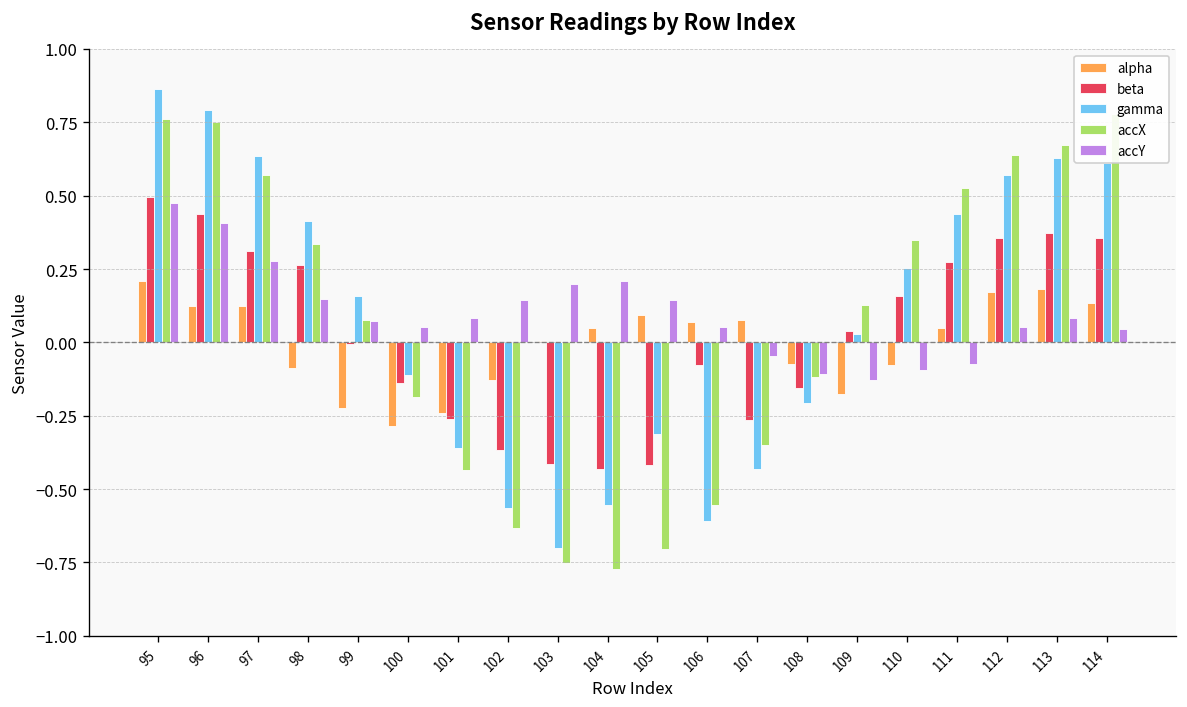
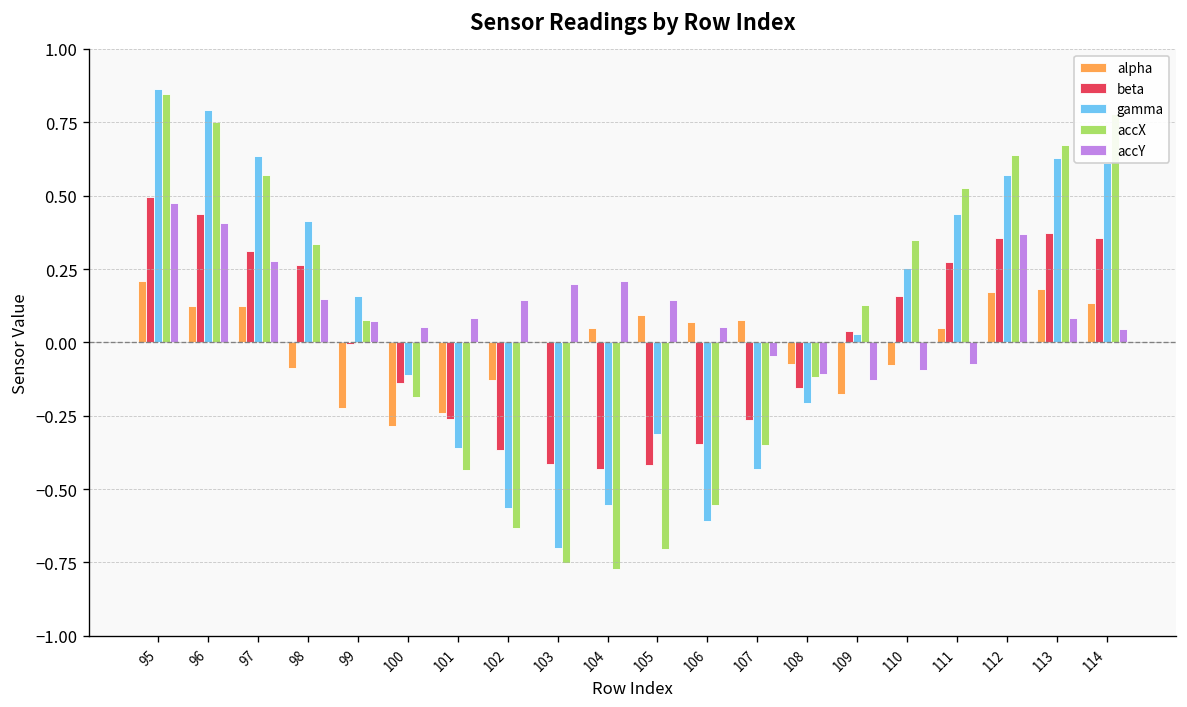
  {
    "alpha": {
      "95": 0.21,
      "96": 0.12,
      "97": 0.12,
      "98": -0.09,
      "99": -0.22,
      "100": -0.28,
      "101": -0.24,
      "102": -0.13,
      "104": 0.05,
      "105": 0.09,
      "106": 0.07,
      "107": 0.08,
      "108": -0.07,
      "109": -0.18,
      "110": -0.08,
      "111": 0.05,
      "112": 0.17,
      "113": 0.18,
      "114": 0.13
    },
    "beta": {
      "95": 0.50,
      "96": 0.44,
      "97": 0.31,
      "98": 0.26,
      "100": -0.14,
      "101": -0.26,
      "102": -0.37,
      "103": -0.42,
      "104": -0.43,
      "105": -0.42,
-     "106": -0.08,
+     "106": -0.35,
      "107": -0.27,
      "108": -0.16,
      "109": 0.04,
      "110": 0.16,
      "111": 0.27,
      "112": 0.35,
      "113": 0.37,
      "114": 0.36
    },
    "gamma": {
      "95": 0.86,
      "96": 0.79,
      "97": 0.63,
      "98": 0.41,
      "99": 0.16,
      "100": -0.11,
      "101": -0.36,
      "102": -0.57,
      "103": -0.70,
      "104": -0.56,
      "105": -0.31,
      "106": -0.61,
      "107": -0.43,
      "108": -0.21,
      "109": 0.03,
      "110": 0.25,
      "111": 0.44,
      "112": 0.57,
      "113": 0.63,
      "114": 0.61
    },
    "accX": {
-     "95": 0.76,
+     "95": 0.85,
      "96": 0.75,
      "97": 0.57,
      "98": 0.34,
      "99": 0.08,
      "100": -0.19,
      "101": -0.43,
      "102": -0.63,
      "103": -0.75,
      "104": -0.77,
      "105": -0.70,
      "106": -0.55,
      "107": -0.35,
      "108": -0.12,
      "109": 0.13,
      "110": 0.35,
      "111": 0.52,
      "112": 0.64,
      "113": 0.67
    },
    "accY": {
      "95": 0.48,
      "96": 0.41,
      "97": 0.28,
      "98": 0.15,
      "99": 0.07,
      "100": 0.05,
      "101": 0.08,
      "102": 0.14,
      "103": 0.20,
      "104": 0.21,
      "105": 0.15,
      "106": 0.05,
      "107": -0.05,
      "108": -0.11,
      "109": -0.13,
      "110": -0.09,
      "111": -0.07,
-     "112": 0.05,
+     "112": 0.37,
      "113": 0.08,
      "114": 0.05
    }
  }
